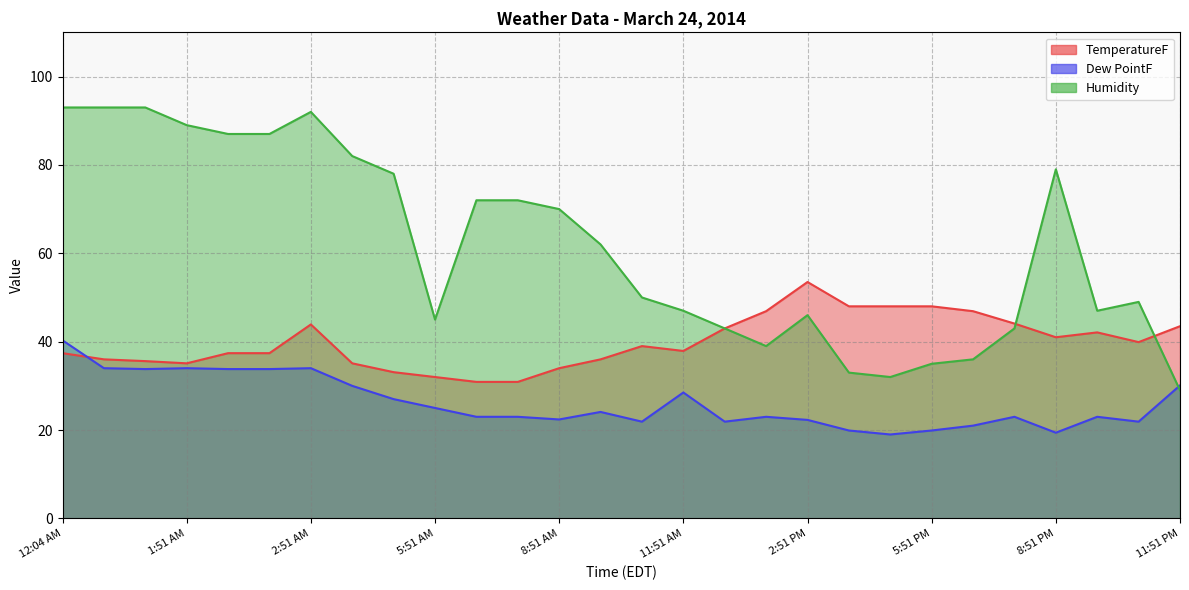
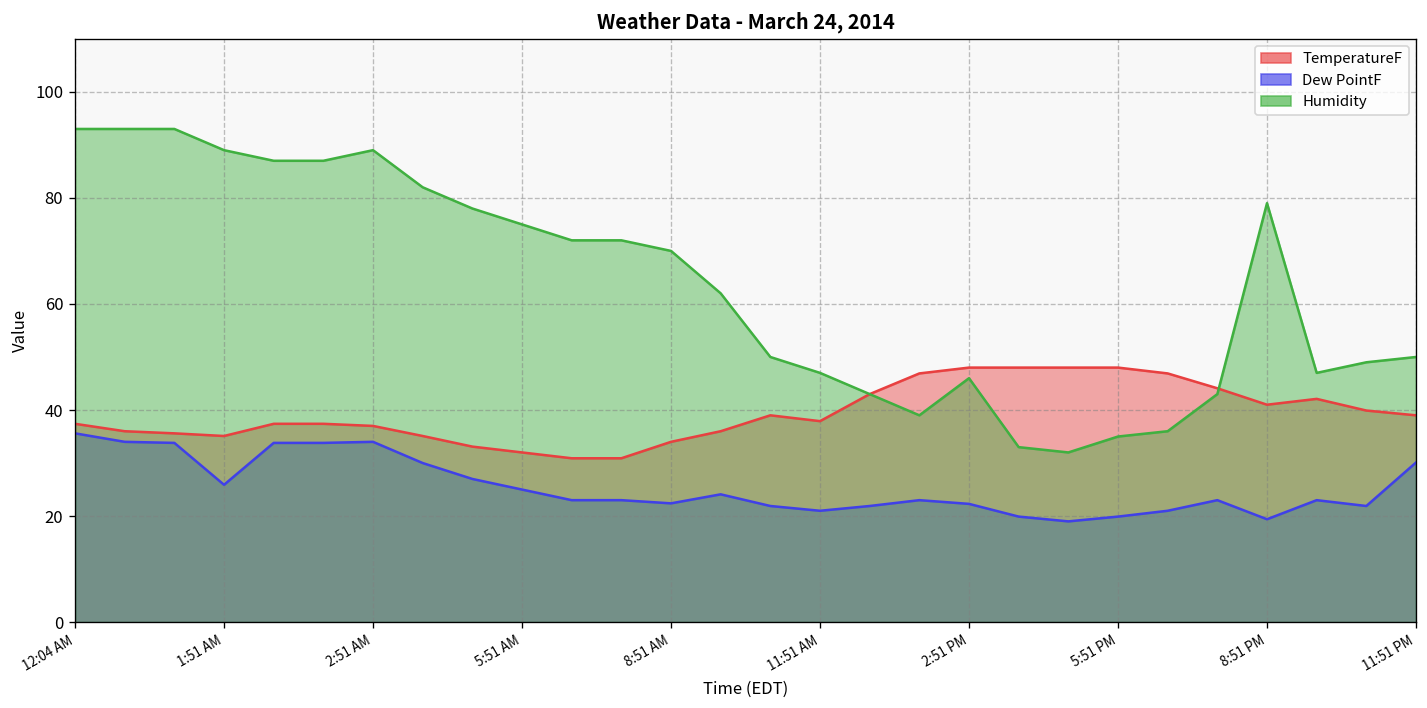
  {
    "TemperatureF": {
      "12:04 AM": 37,
      "1:51 AM": 35,
-     "2:51 AM": 44,
+     "2:51 AM": 37,
      "5:51 AM": 32,
      "8:51 AM": 34,
      "11:51 AM": 38,
-     "2:51 PM": 54,
+     "2:51 PM": 48,
      "5:51 PM": 48,
      "8:51 PM": 41,
-     "11:51 PM": 44
+     "11:51 PM": 39
    },
    "Dew PointF": {
-     "12:04 AM": 40,
-     "1:51 AM": 34,
+     "12:04 AM": 36,
+     "1:51 AM": 26,
      "2:51 AM": 34,
      "5:51 AM": 25,
      "8:51 AM": 22,
-     "11:51 AM": 29,
+     "11:51 AM": 21,
      "2:51 PM": 22,
      "5:51 PM": 20,
      "8:51 PM": 19,
      "11:51 PM": 30
    },
    "Humidity": {
      "12:04 AM": 93,
      "1:51 AM": 89,
-     "2:51 AM": 92,
-     "5:51 AM": 45,
+     "2:51 AM": 89,
+     "5:51 AM": 75,
      "8:51 AM": 70,
      "11:51 AM": 47,
      "2:51 PM": 46,
      "5:51 PM": 35,
      "8:51 PM": 79,
-     "11:51 PM": 29
+     "11:51 PM": 50
    }
  }
